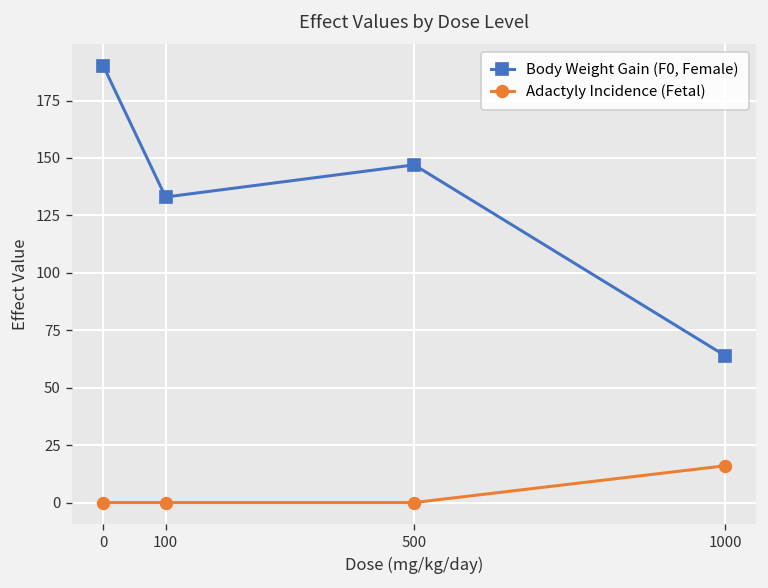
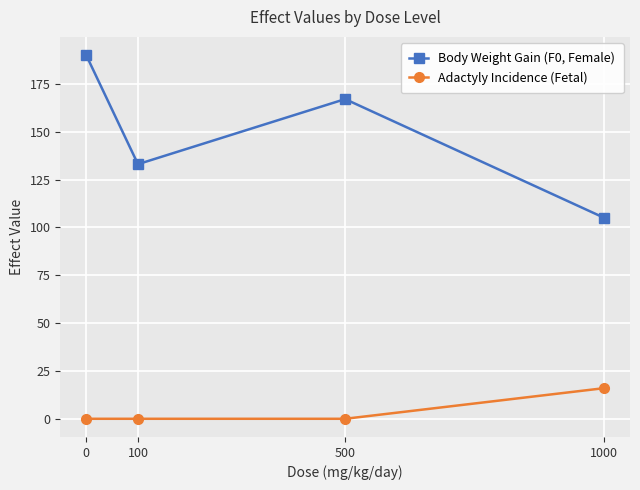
  {
    "Body Weight Gain (F0, Female)": {
      "0": 190,
      "100": 133,
-     "500": 147,
-     "1000": 64
+     "500": 167,
+     "1000": 105
    },
    "Adactyly Incidence (Fetal)": {
      "0": 0,
      "100": 0,
      "500": 0,
      "1000": 16
    }
  }
